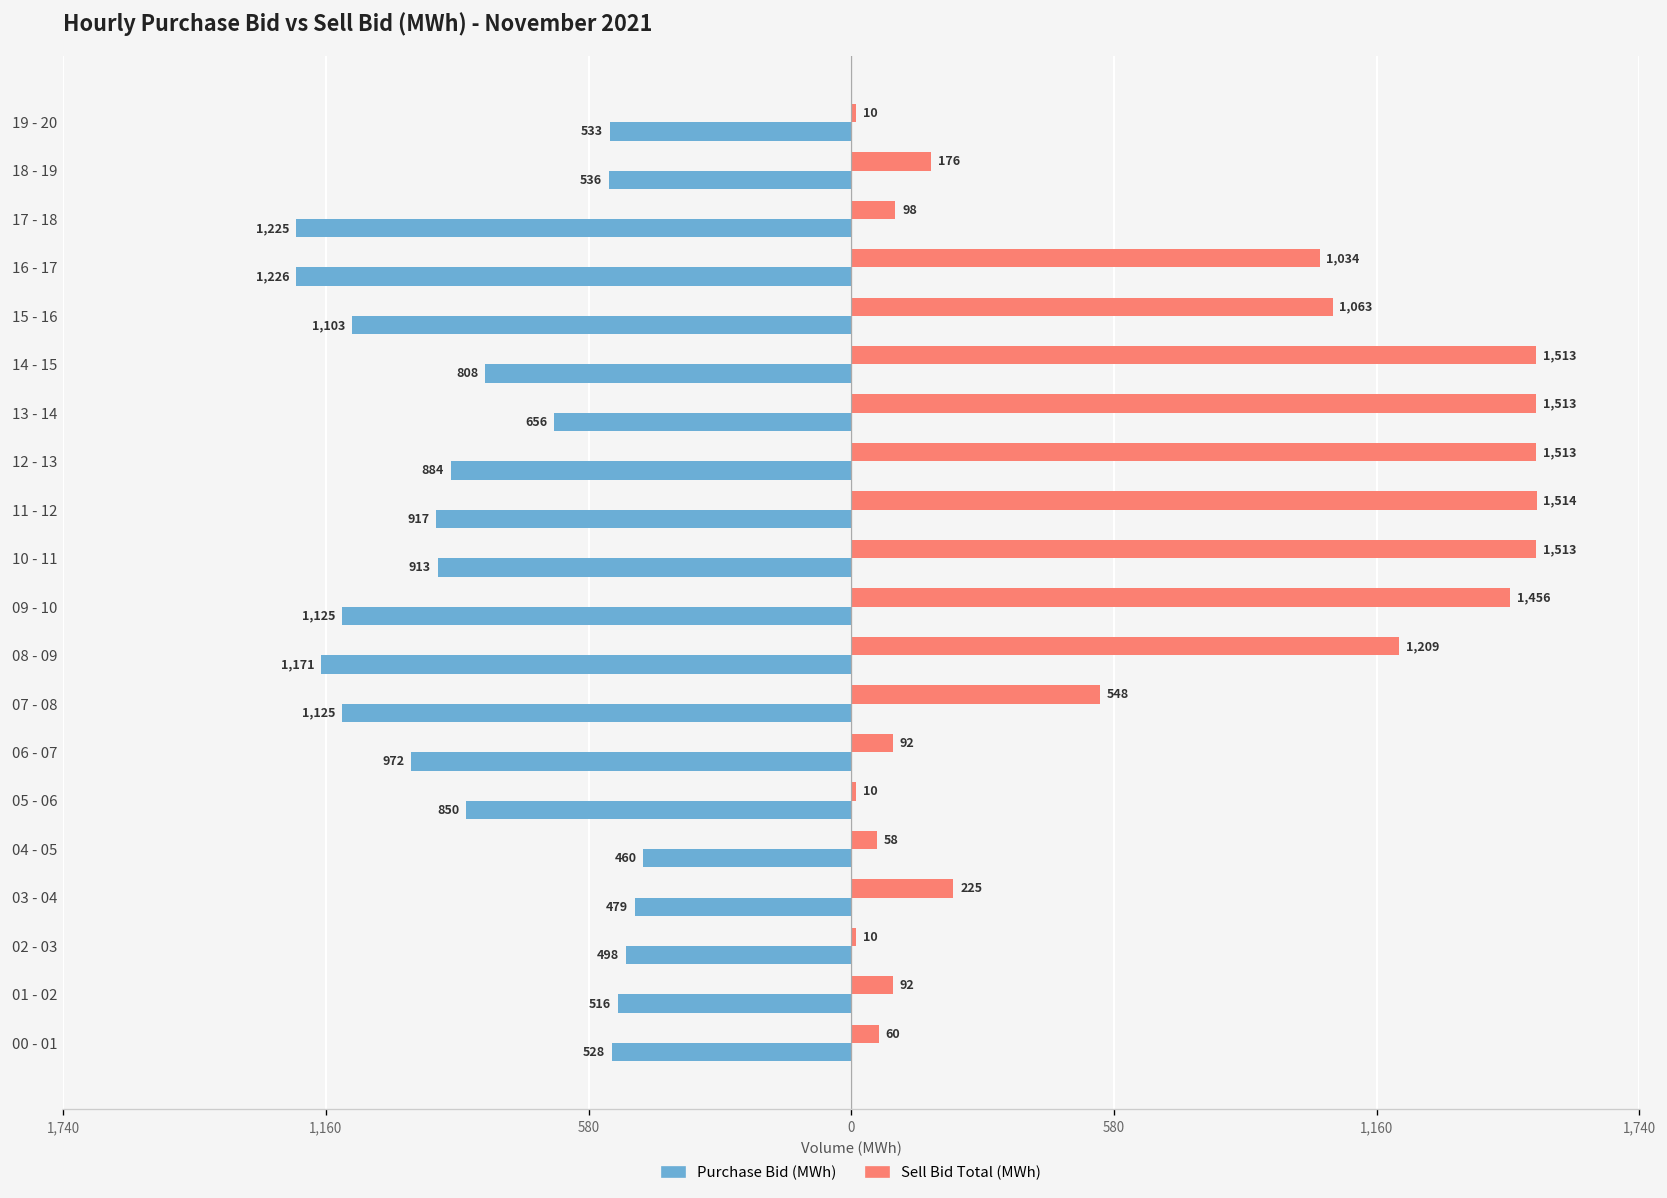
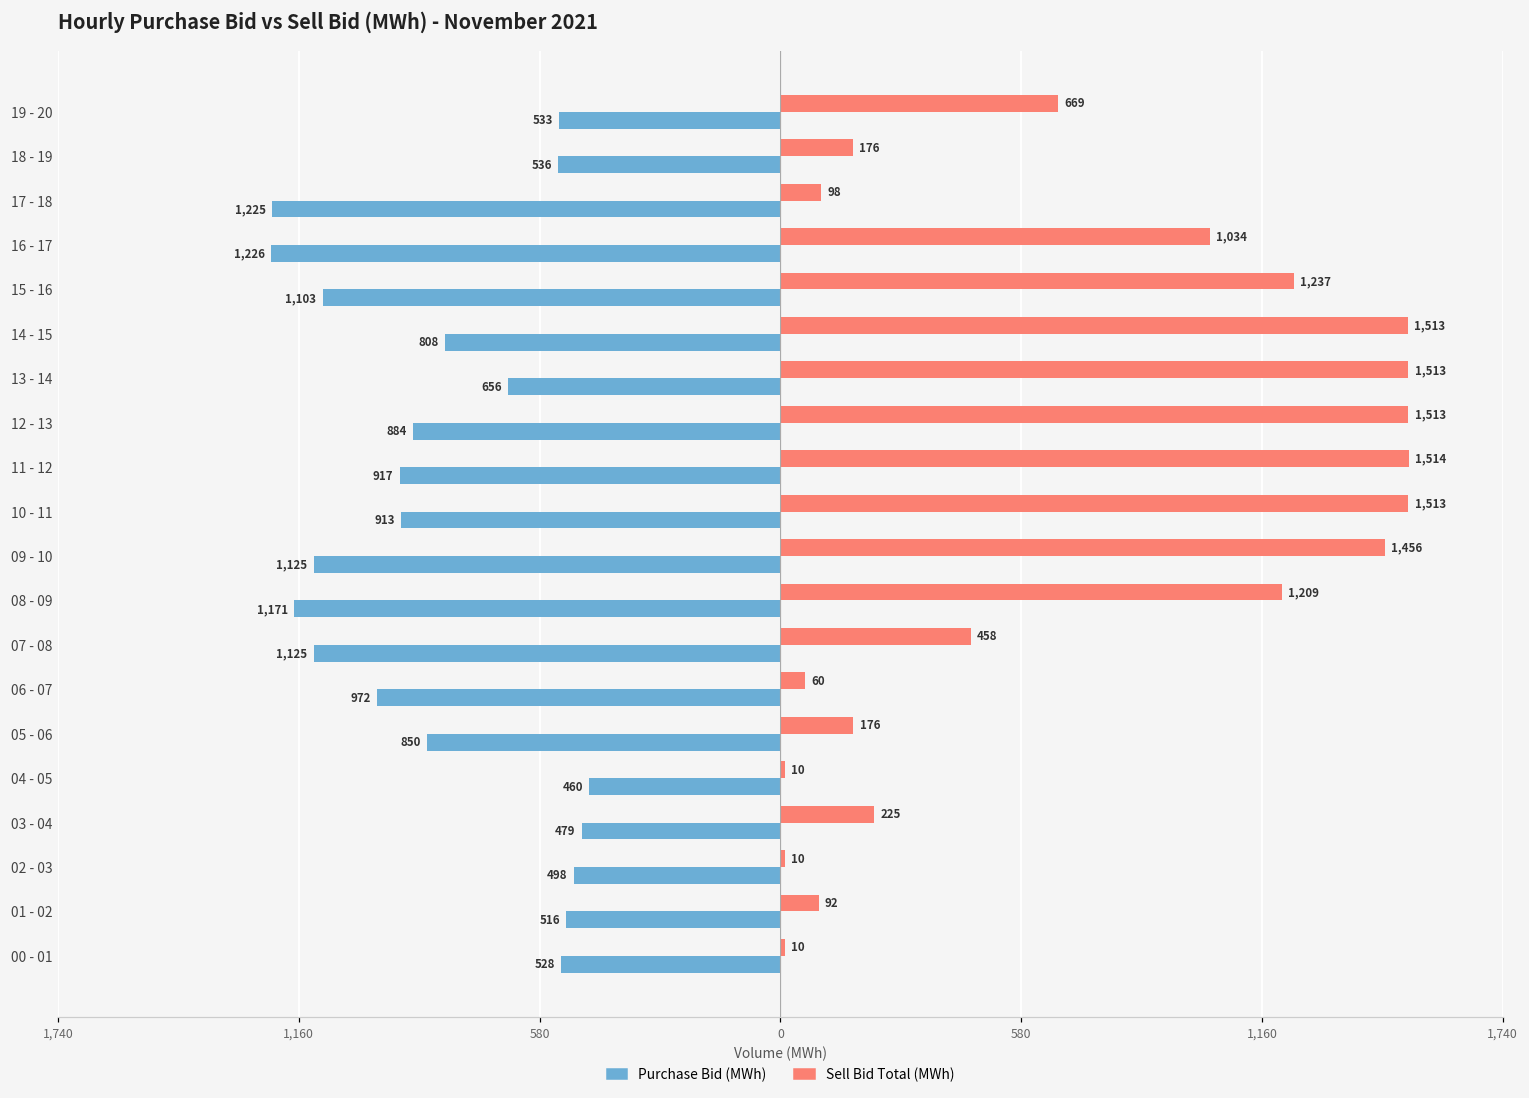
  {
    "Sell Bid Total (MWh)": {
-     "19 - 20": "10",
+     "19 - 20": "669",
      "18 - 19": "176",
      "17 - 18": "98",
      "16 - 17": "1,034",
-     "15 - 16": "1,063",
+     "15 - 16": "1,237",
      "14 - 15": "1,513",
      "13 - 14": "1,513",
      "12 - 13": "1,513",
      "11 - 12": "1,514",
      "10 - 11": "1,513",
      "09 - 10": "1,456",
      "08 - 09": "1,209",
-     "07 - 08": "548",
-     "06 - 07": "92",
-     "05 - 06": "10",
-     "04 - 05": "58",
+     "07 - 08": "458",
+     "06 - 07": "60",
+     "05 - 06": "176",
+     "04 - 05": "10",
      "03 - 04": "225",
      "02 - 03": "10",
      "01 - 02": "92",
-     "00 - 01": "60"
+     "00 - 01": "10"
    }
  }
